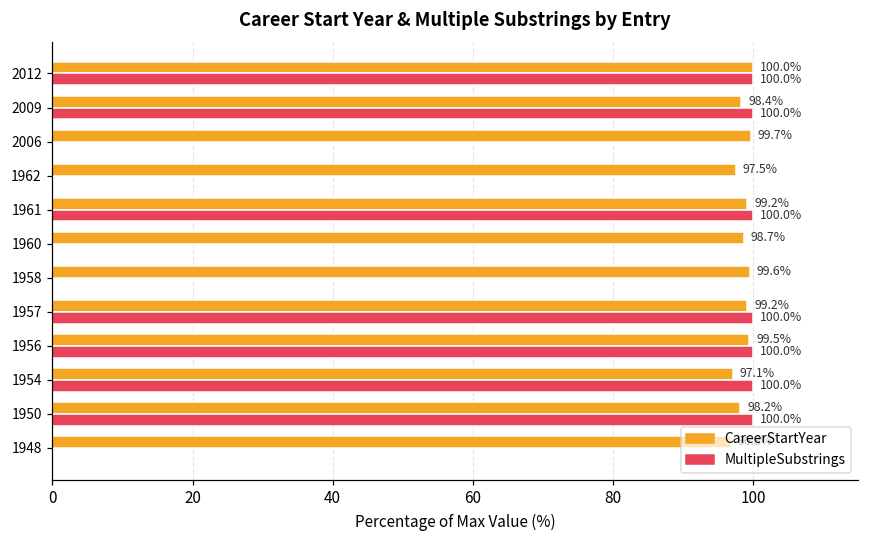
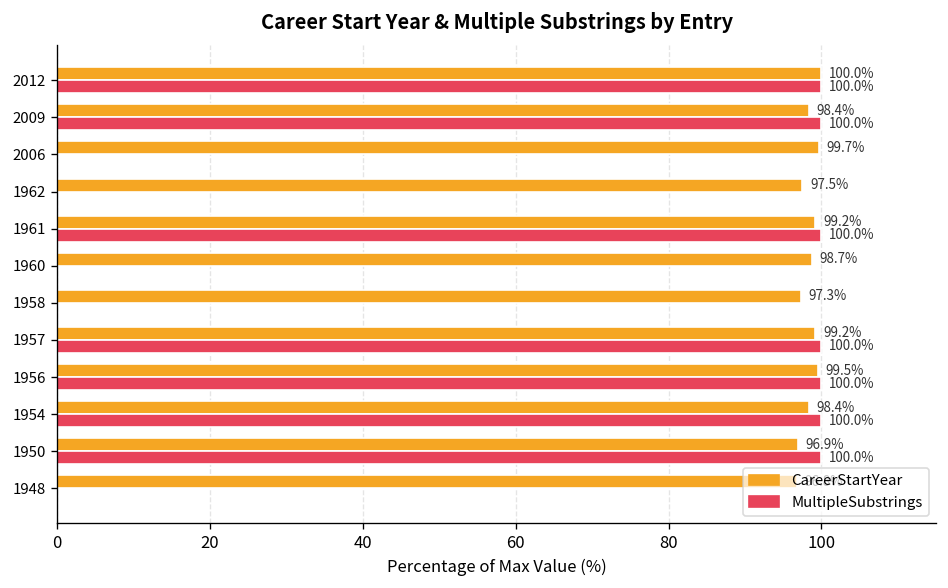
  {
    "CareerStartYear": {
      "2012": "100.0%",
      "2009": "98.4%",
      "2006": "99.7%",
      "1962": "97.5%",
      "1961": "99.2%",
      "1960": "98.7%",
-     "1958": "99.6%",
+     "1958": "97.3%",
      "1957": "99.2%",
      "1956": "99.5%",
-     "1954": "97.1%",
-     "1950": "98.2%"
+     "1954": "98.4%",
+     "1950": "96.9%"
    },
    "MultipleSubstrings": {
      "2012": "100.0%",
      "2009": "100.0%",
      "1961": "100.0%",
      "1957": "100.0%",
      "1956": "100.0%",
      "1954": "100.0%",
      "1950": "100.0%"
    }
  }
